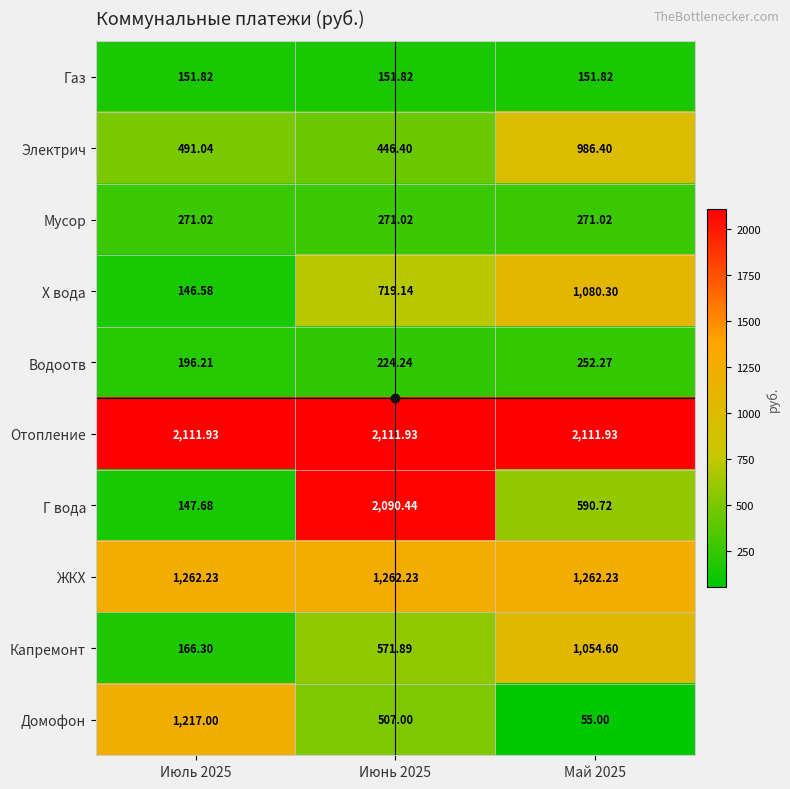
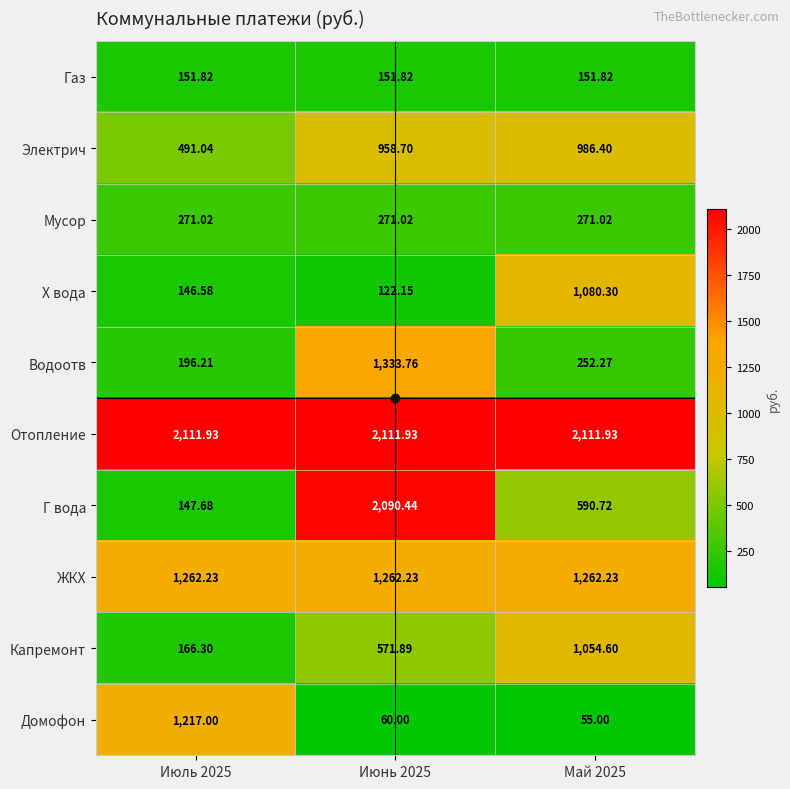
  {
    "Газ": {
      "Июль 2025": "151.82",
      "Июнь 2025": "151.82",
      "Май 2025": "151.82"
    },
    "Электрич": {
      "Июль 2025": "491.04",
-     "Июнь 2025": "446.40",
+     "Июнь 2025": "958.70",
      "Май 2025": "986.40"
    },
    "Мусор": {
      "Июль 2025": "271.02",
      "Июнь 2025": "271.02",
      "Май 2025": "271.02"
    },
    "Х вода": {
      "Июль 2025": "146.58",
-     "Июнь 2025": "719.14",
+     "Июнь 2025": "122.15",
      "Май 2025": "1,080.30"
    },
    "Водоотв": {
      "Июль 2025": "196.21",
-     "Июнь 2025": "224.24",
+     "Июнь 2025": "1,333.76",
      "Май 2025": "252.27"
    },
    "Отопление": {
      "Июль 2025": "2,111.93",
      "Июнь 2025": "2,111.93",
      "Май 2025": "2,111.93"
    },
    "Г вода": {
      "Июль 2025": "147.68",
      "Июнь 2025": "2,090.44",
      "Май 2025": "590.72"
    },
    "ЖКХ": {
      "Июль 2025": "1,262.23",
      "Июнь 2025": "1,262.23",
      "Май 2025": "1,262.23"
    },
    "Капремонт": {
      "Июль 2025": "166.30",
      "Июнь 2025": "571.89",
      "Май 2025": "1,054.60"
    },
    "Домофон": {
      "Июль 2025": "1,217.00",
-     "Июнь 2025": "507.00",
+     "Июнь 2025": "60.00",
      "Май 2025": "55.00"
    }
  }
